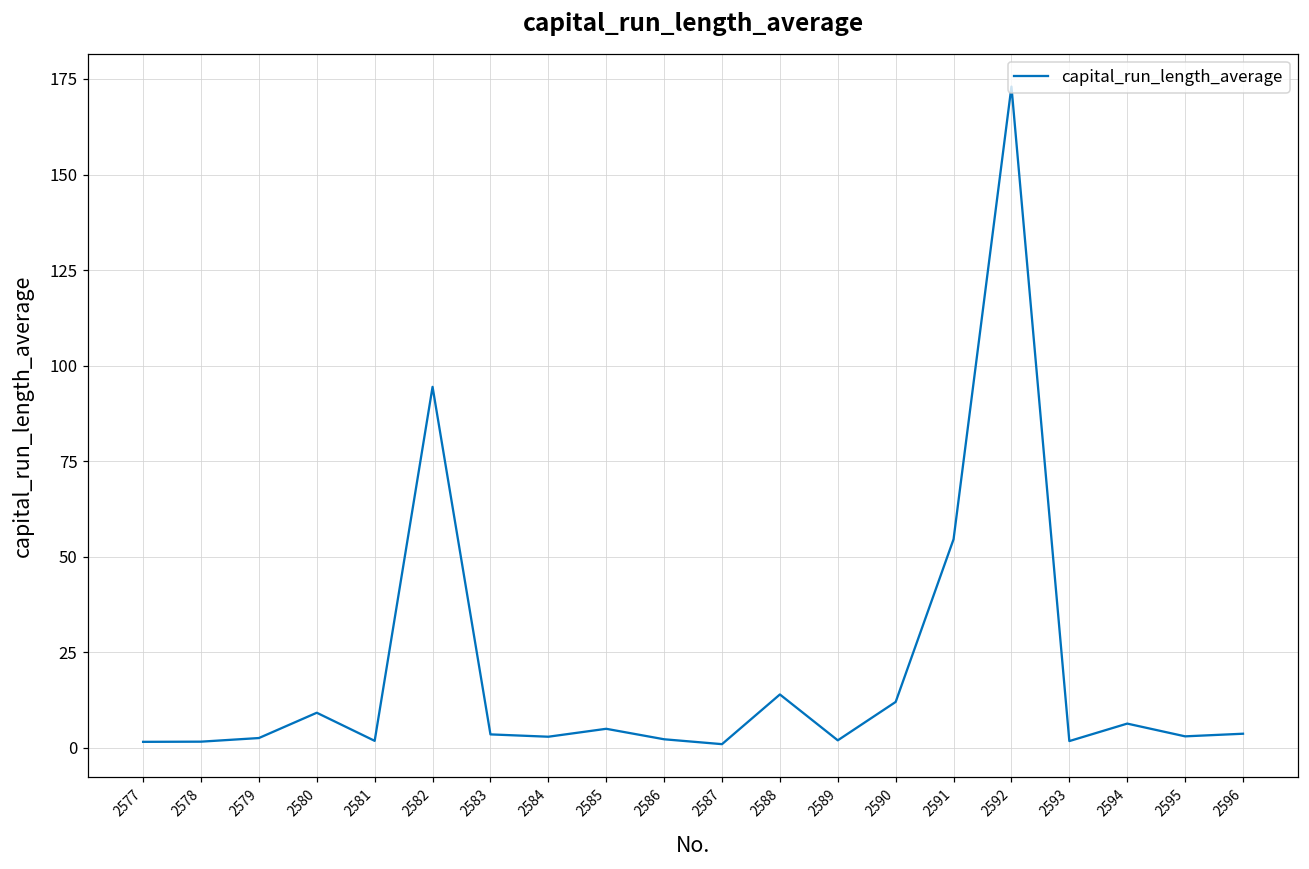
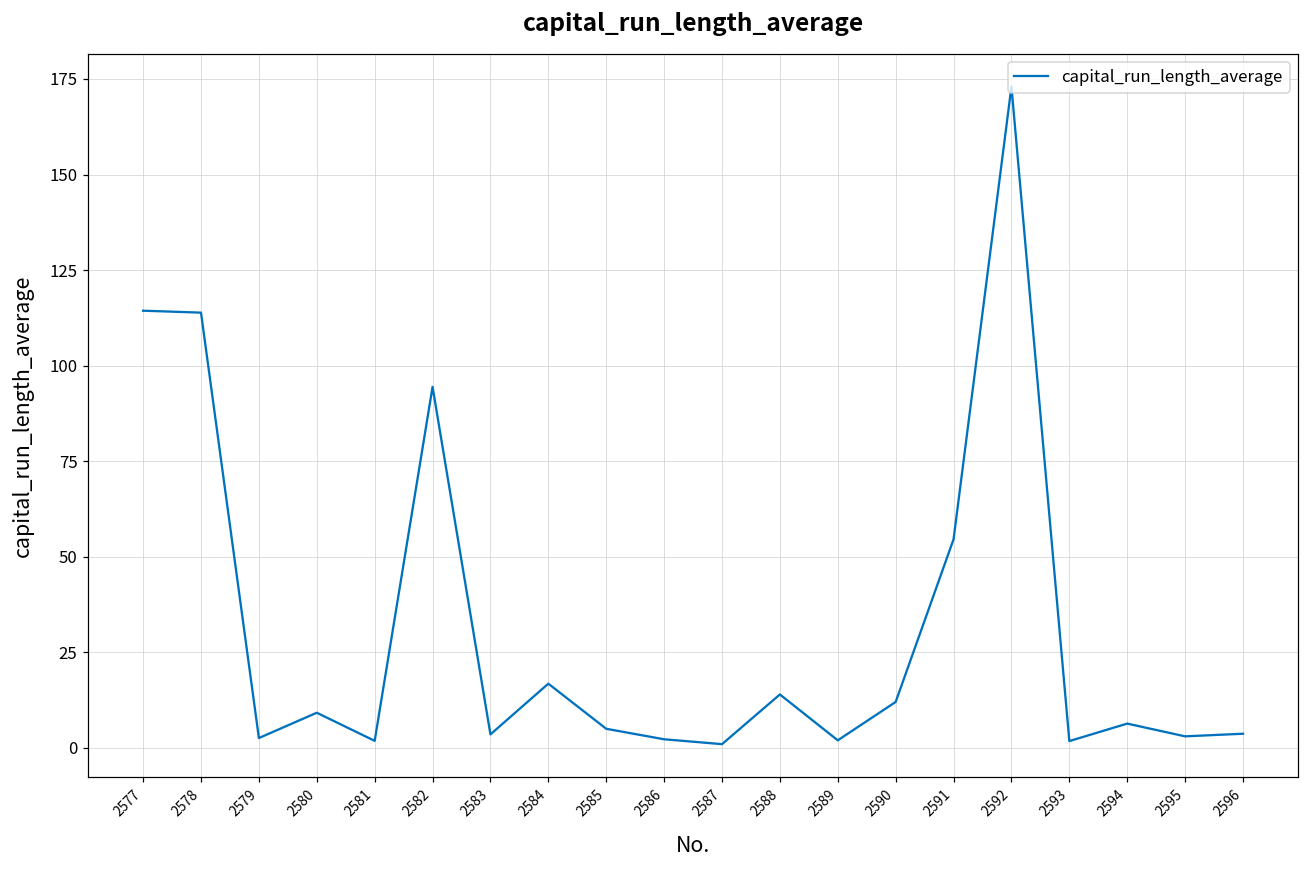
  {
-   "2577": 2,
-   "2578": 2,
+   "2577": 114,
+   "2578": 114,
    "2579": 3,
    "2580": 9,
    "2581": 2,
    "2582": 94,
    "2583": 4,
-   "2584": 3,
+   "2584": 17,
    "2585": 5,
    "2586": 2,
    "2587": 1,
    "2588": 14,
    "2589": 2,
    "2590": 12,
    "2591": 55,
    "2593": 2,
    "2594": 6,
    "2595": 3,
    "2596": 4
  }
